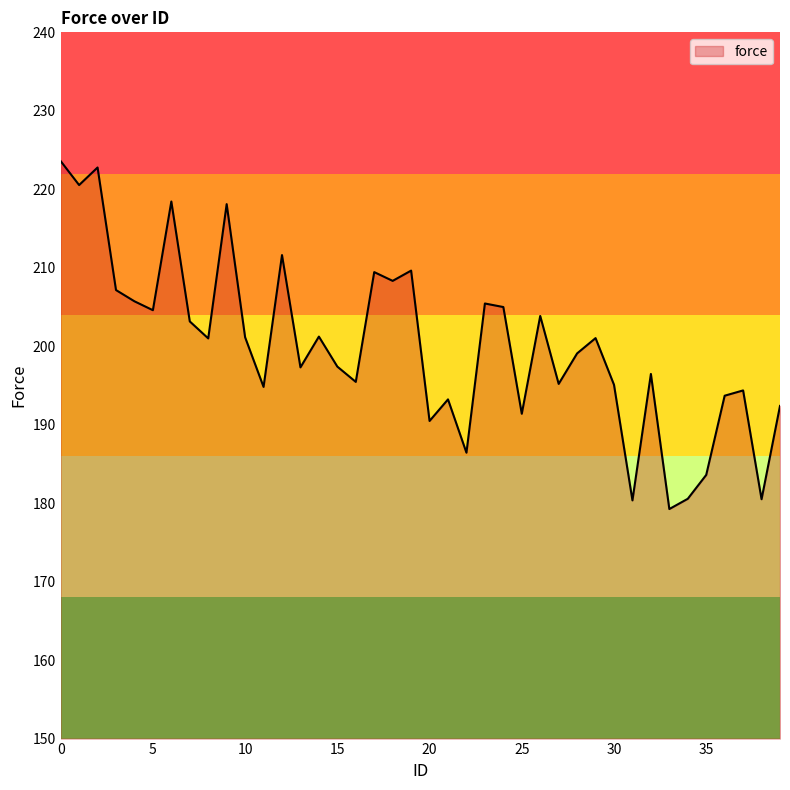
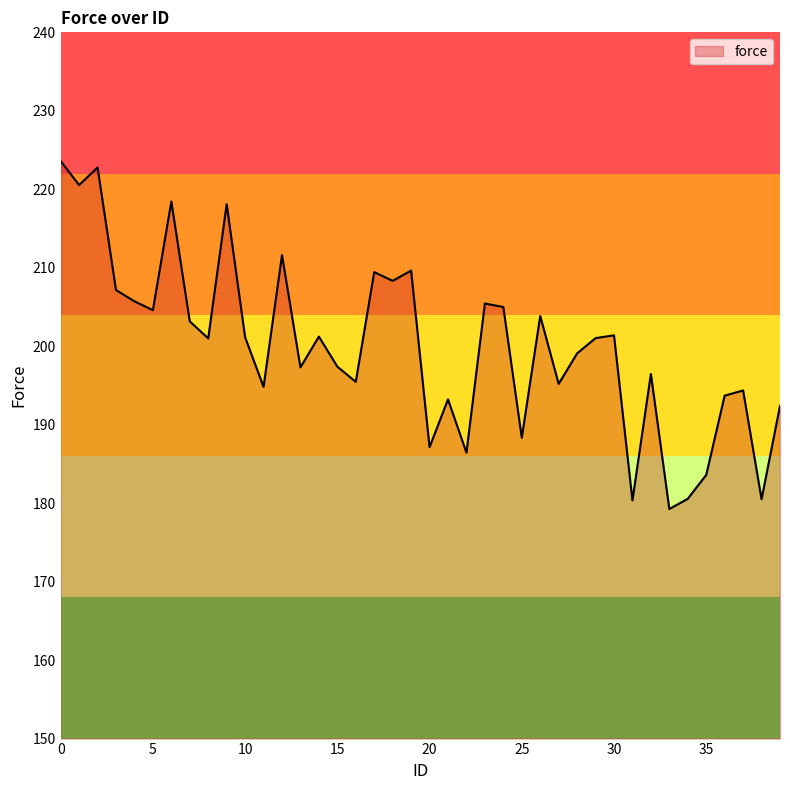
  {
    "0": 224,
    "5": 205,
    "10": 201,
    "15": 197,
-   "20": 190,
-   "25": 191,
-   "30": 195,
+   "20": 187,
+   "25": 188,
+   "30": 201,
    "35": 184
  }
